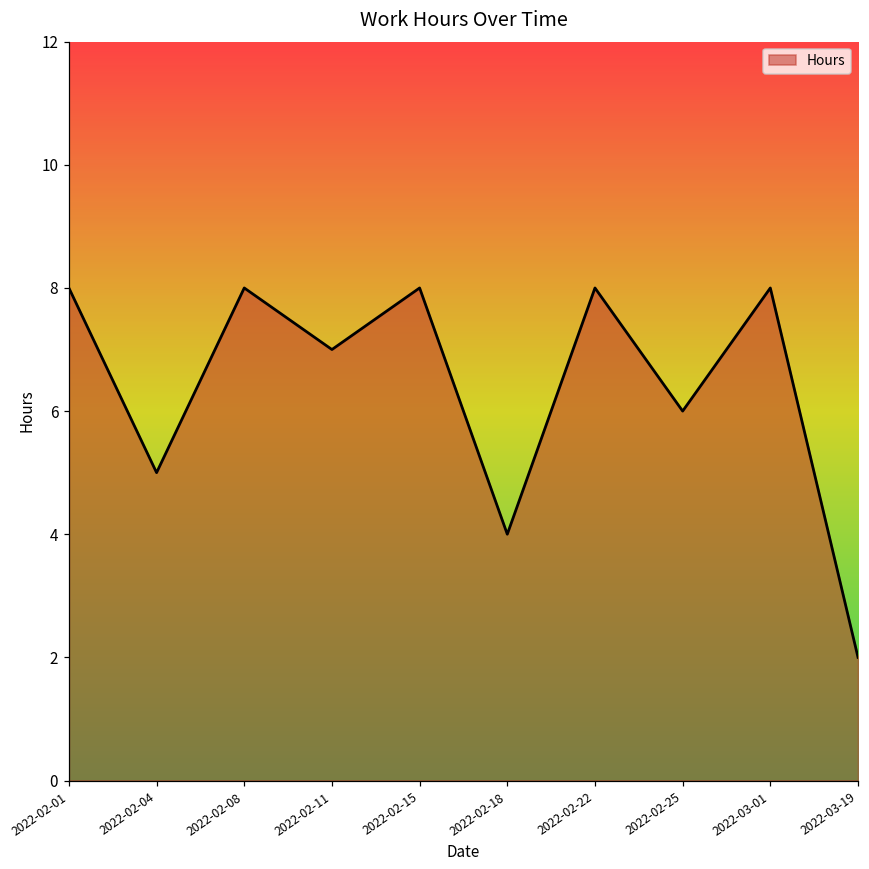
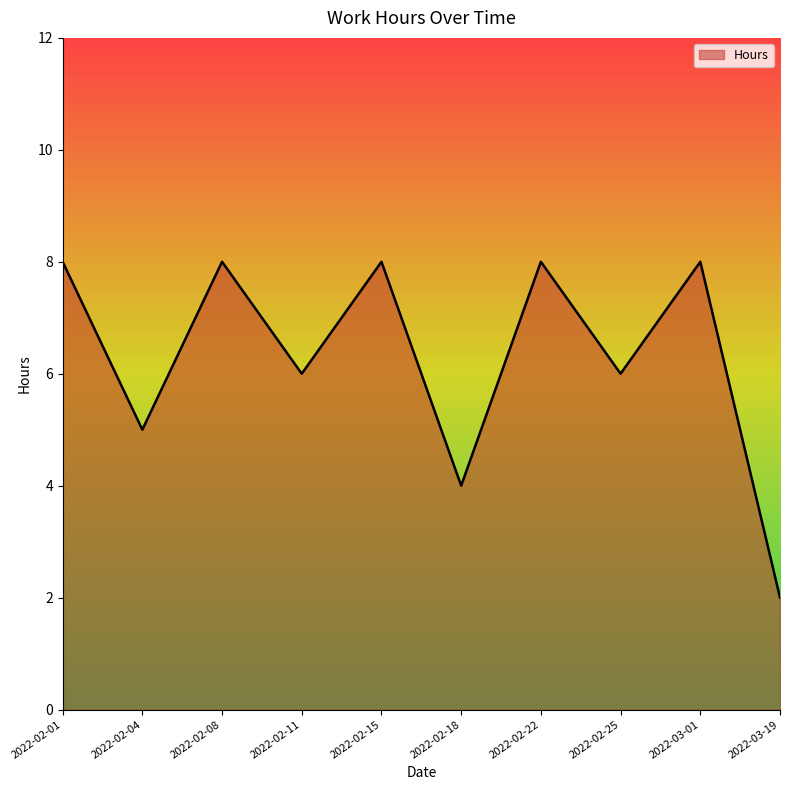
  {
    "2022-02-01": 8,
    "2022-02-04": 5,
    "2022-02-08": 8,
-   "2022-02-11": 7,
+   "2022-02-11": 6,
    "2022-02-15": 8,
    "2022-02-18": 4,
    "2022-02-22": 8,
    "2022-02-25": 6,
    "2022-03-01": 8,
    "2022-03-19": 2
  }
